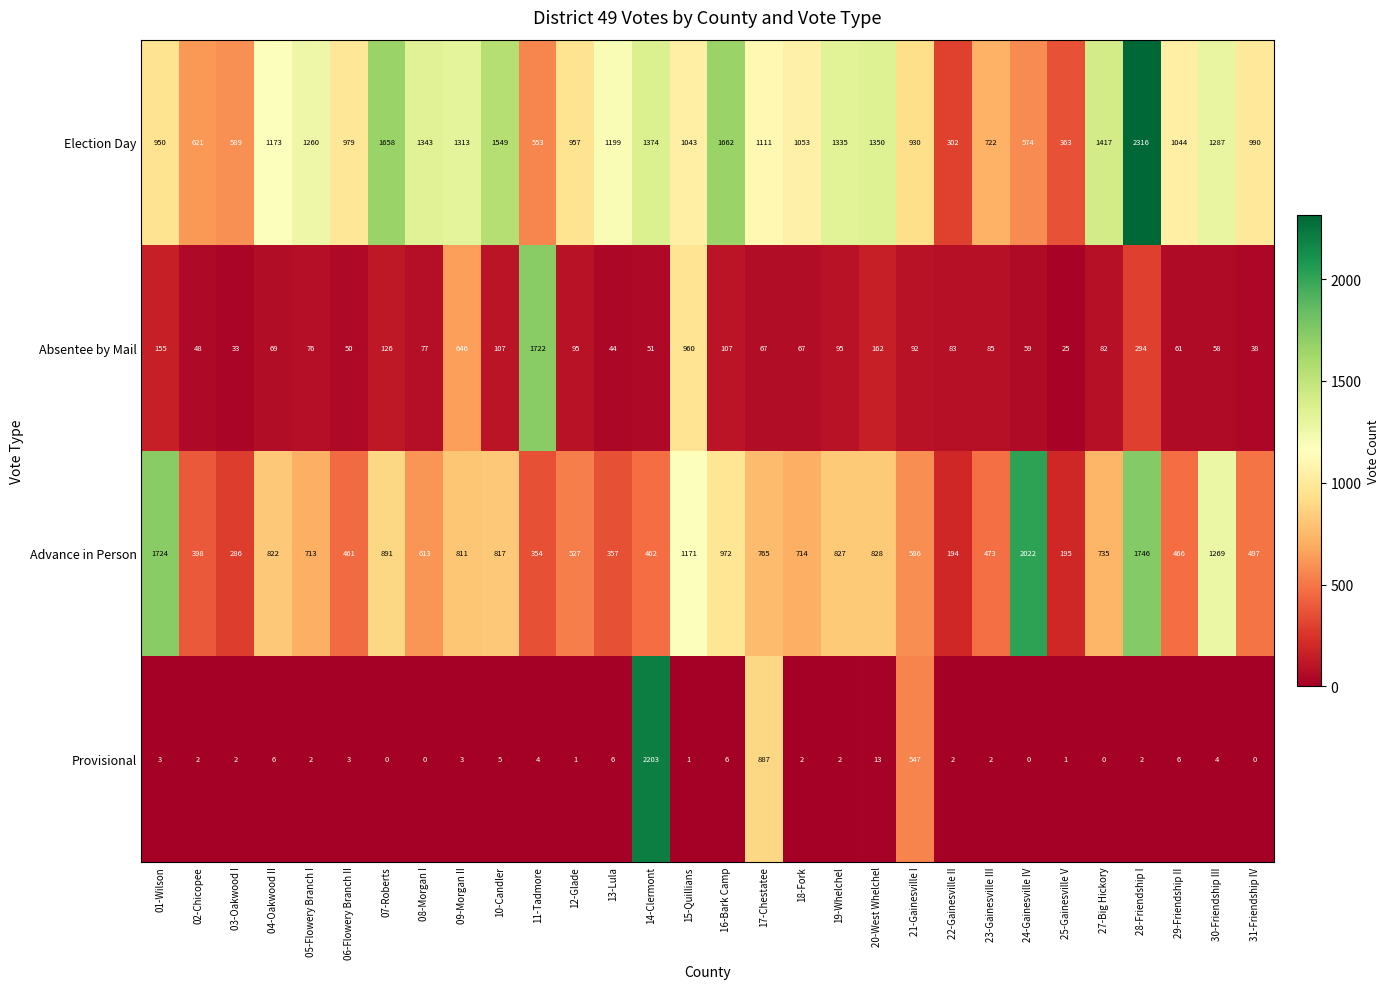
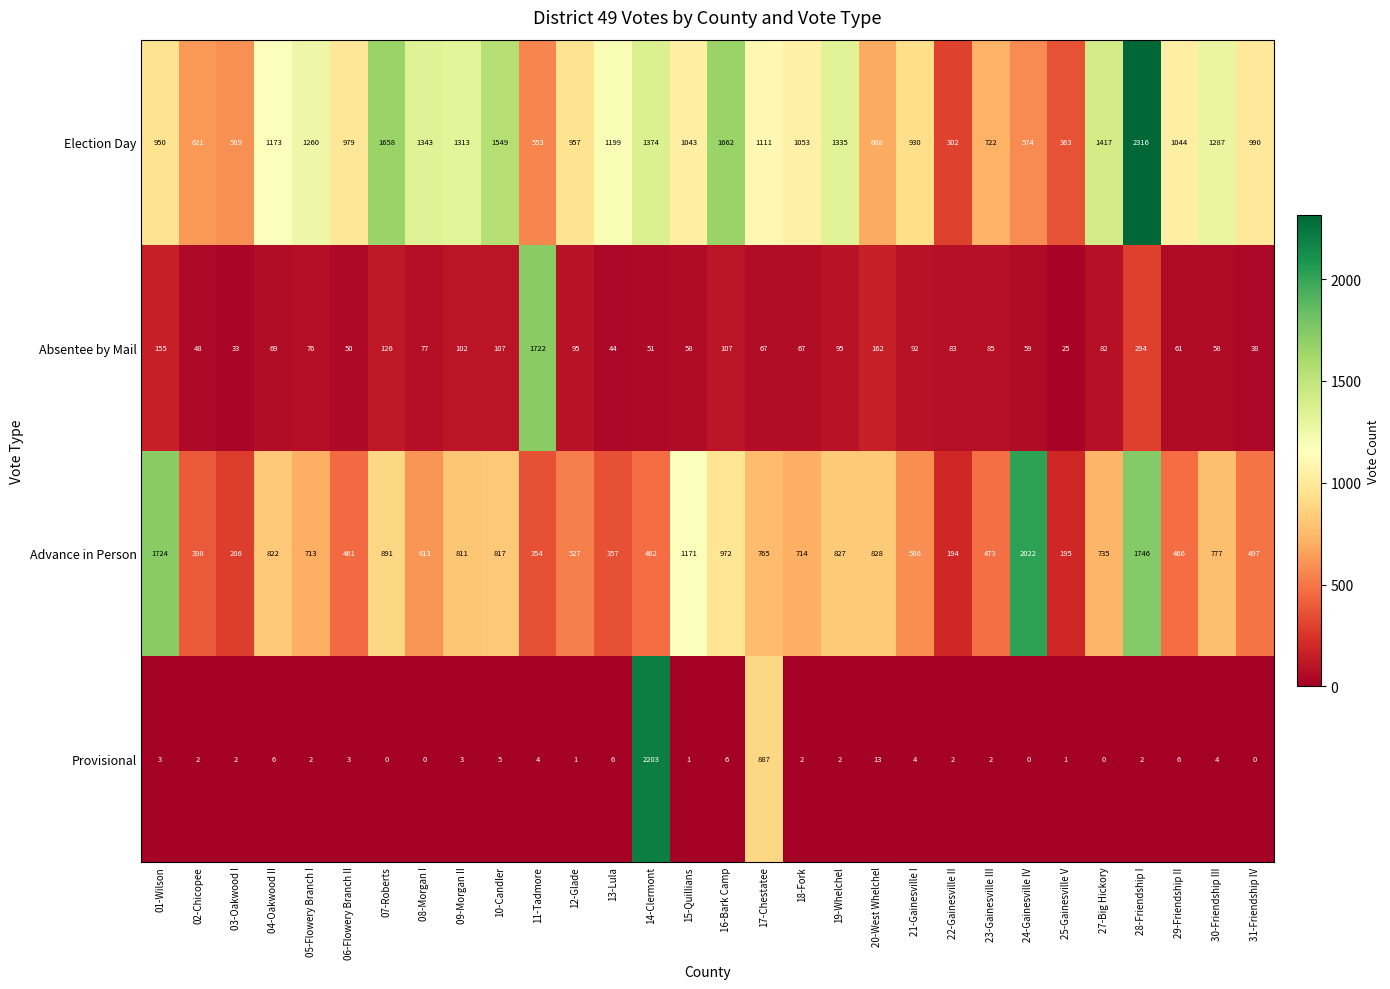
  {
    "Election Day": {
      "01-Wilson": 950,
      "02-Chicopee": 621,
      "03-Oakwood I": 589,
      "04-Oakwood II": 1173,
      "05-Flowery Branch I": 1260,
      "06-Flowery Branch II": 979,
      "07-Roberts": 1658,
      "08-Morgan I": 1343,
      "09-Morgan II": 1313,
      "10-Candler": 1549,
      "11-Tadmore": 553,
      "12-Glade": 957,
      "13-Lula": 1199,
      "14-Clermont": 1374,
      "15-Quillians": 1043,
      "16-Bark Camp": 1662,
      "17-Chestatee": 1111,
      "18-Fork": 1053,
      "19-Whelchel": 1335,
-     "20-West Whelchel": 1350,
+     "20-West Whelchel": 688,
      "21-Gainesville I": 930,
      "22-Gainesville II": 302,
      "23-Gainesville III": 722,
      "24-Gainesville IV": 574,
      "25-Gainesville V": 363,
      "27-Big Hickory": 1417,
      "28-Friendship I": 2316,
      "29-Friendship II": 1044,
      "30-Friendship III": 1287,
      "31-Friendship IV": 990
    },
    "Absentee by Mail": {
      "01-Wilson": 155,
      "02-Chicopee": 48,
      "03-Oakwood I": 33,
      "04-Oakwood II": 69,
      "05-Flowery Branch I": 76,
      "06-Flowery Branch II": 50,
      "07-Roberts": 126,
      "08-Morgan I": 77,
-     "09-Morgan II": 646,
+     "09-Morgan II": 102,
      "10-Candler": 107,
      "11-Tadmore": 1722,
      "12-Glade": 95,
      "13-Lula": 44,
      "14-Clermont": 51,
-     "15-Quillians": 960,
+     "15-Quillians": 58,
      "16-Bark Camp": 107,
      "17-Chestatee": 67,
      "18-Fork": 67,
      "19-Whelchel": 95,
      "20-West Whelchel": 162,
      "21-Gainesville I": 92,
      "22-Gainesville II": 83,
      "23-Gainesville III": 85,
      "24-Gainesville IV": 59,
      "25-Gainesville V": 25,
      "27-Big Hickory": 82,
      "28-Friendship I": 294,
      "29-Friendship II": 61,
      "30-Friendship III": 58,
      "31-Friendship IV": 38
    },
    "Advance in Person": {
      "01-Wilson": 1724,
      "02-Chicopee": 398,
      "03-Oakwood I": 286,
      "04-Oakwood II": 822,
      "05-Flowery Branch I": 713,
      "06-Flowery Branch II": 461,
      "07-Roberts": 891,
      "08-Morgan I": 613,
      "09-Morgan II": 811,
      "10-Candler": 817,
      "11-Tadmore": 354,
      "12-Glade": 527,
      "13-Lula": 357,
      "14-Clermont": 462,
      "15-Quillians": 1171,
      "16-Bark Camp": 972,
      "17-Chestatee": 765,
      "18-Fork": 714,
      "19-Whelchel": 827,
      "20-West Whelchel": 828,
      "21-Gainesville I": 586,
      "22-Gainesville II": 194,
      "23-Gainesville III": 473,
      "24-Gainesville IV": 2022,
      "25-Gainesville V": 195,
      "27-Big Hickory": 735,
      "28-Friendship I": 1746,
      "29-Friendship II": 466,
-     "30-Friendship III": 1269,
+     "30-Friendship III": 777,
      "31-Friendship IV": 497
    },
    "Provisional": {
      "01-Wilson": 3,
      "02-Chicopee": 2,
      "03-Oakwood I": 2,
      "04-Oakwood II": 6,
      "05-Flowery Branch I": 2,
      "06-Flowery Branch II": 3,
      "07-Roberts": 0,
      "08-Morgan I": 0,
      "09-Morgan II": 3,
      "10-Candler": 5,
      "11-Tadmore": 4,
      "12-Glade": 1,
      "13-Lula": 6,
      "14-Clermont": 2203,
      "15-Quillians": 1,
      "16-Bark Camp": 6,
      "17-Chestatee": 887,
      "18-Fork": 2,
      "19-Whelchel": 2,
      "20-West Whelchel": 13,
-     "21-Gainesville I": 547,
+     "21-Gainesville I": 4,
      "22-Gainesville II": 2,
      "23-Gainesville III": 2,
      "24-Gainesville IV": 0,
      "25-Gainesville V": 1,
      "27-Big Hickory": 0,
      "28-Friendship I": 2,
      "29-Friendship II": 6,
      "30-Friendship III": 4,
      "31-Friendship IV": 0
    }
  }
